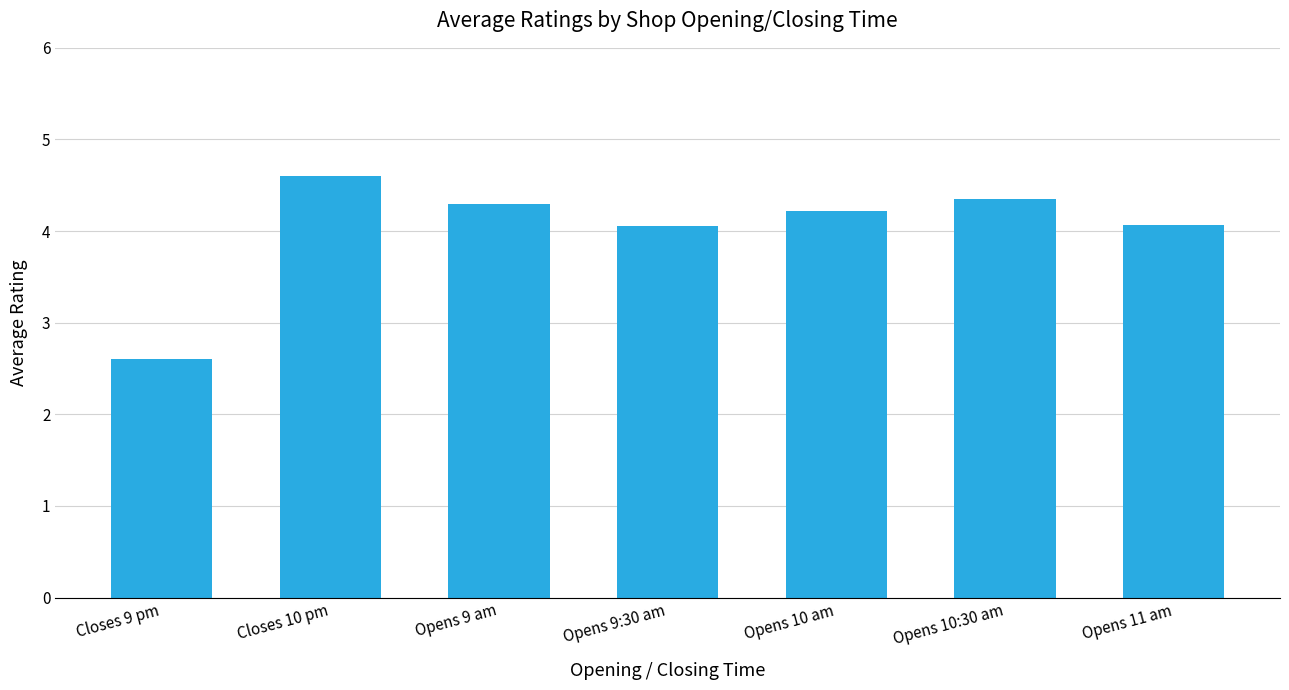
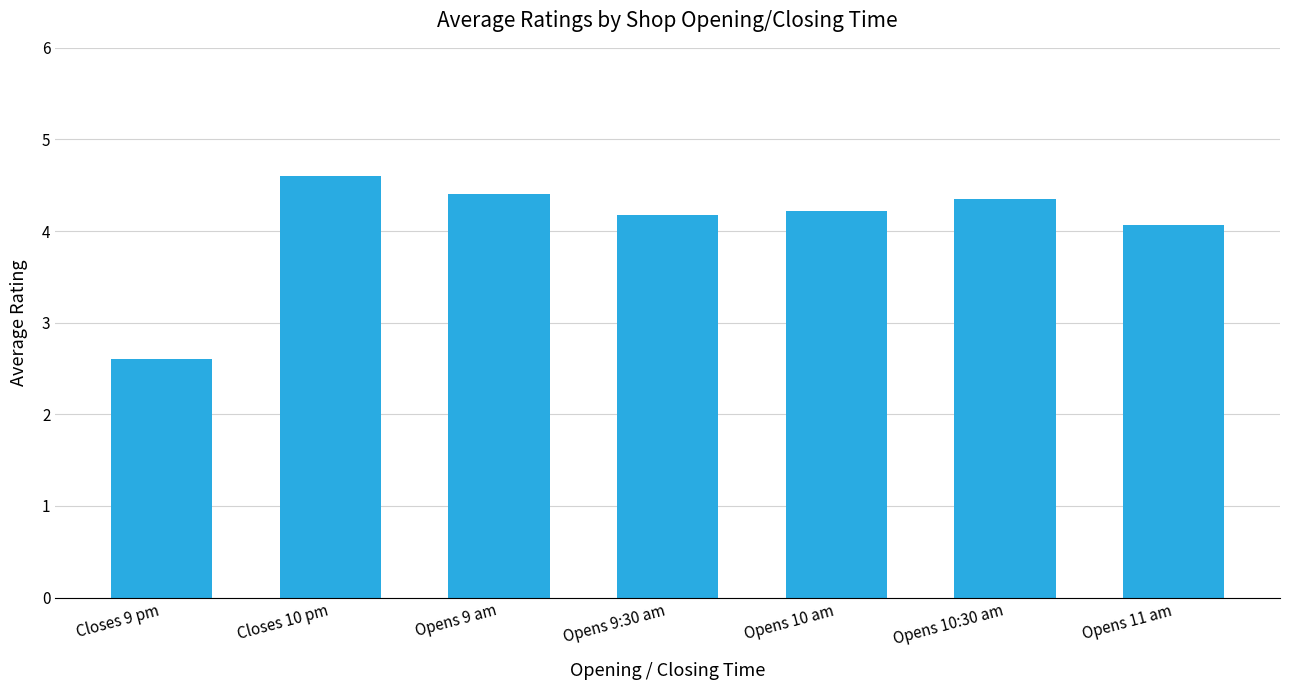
  {
    "Closes 9 pm": 2.6,
    "Closes 10 pm": 4.6,
-   "Opens 9 am": 4.3,
-   "Opens 9:30 am": 4.1,
+   "Opens 9 am": 4.4,
+   "Opens 9:30 am": 4.2,
    "Opens 10 am": 4.2,
    "Opens 10:30 am": 4.4,
    "Opens 11 am": 4.1
  }
